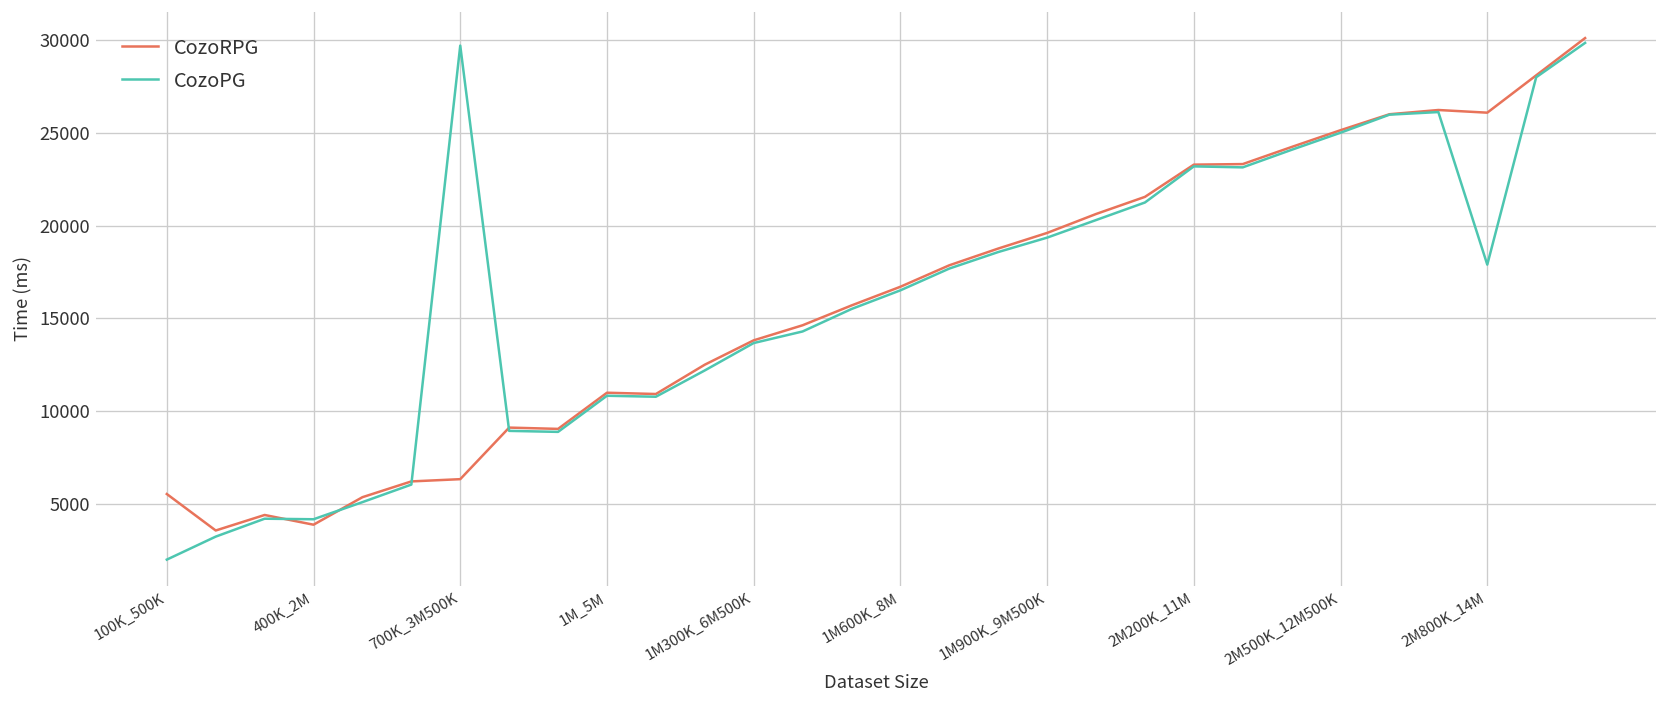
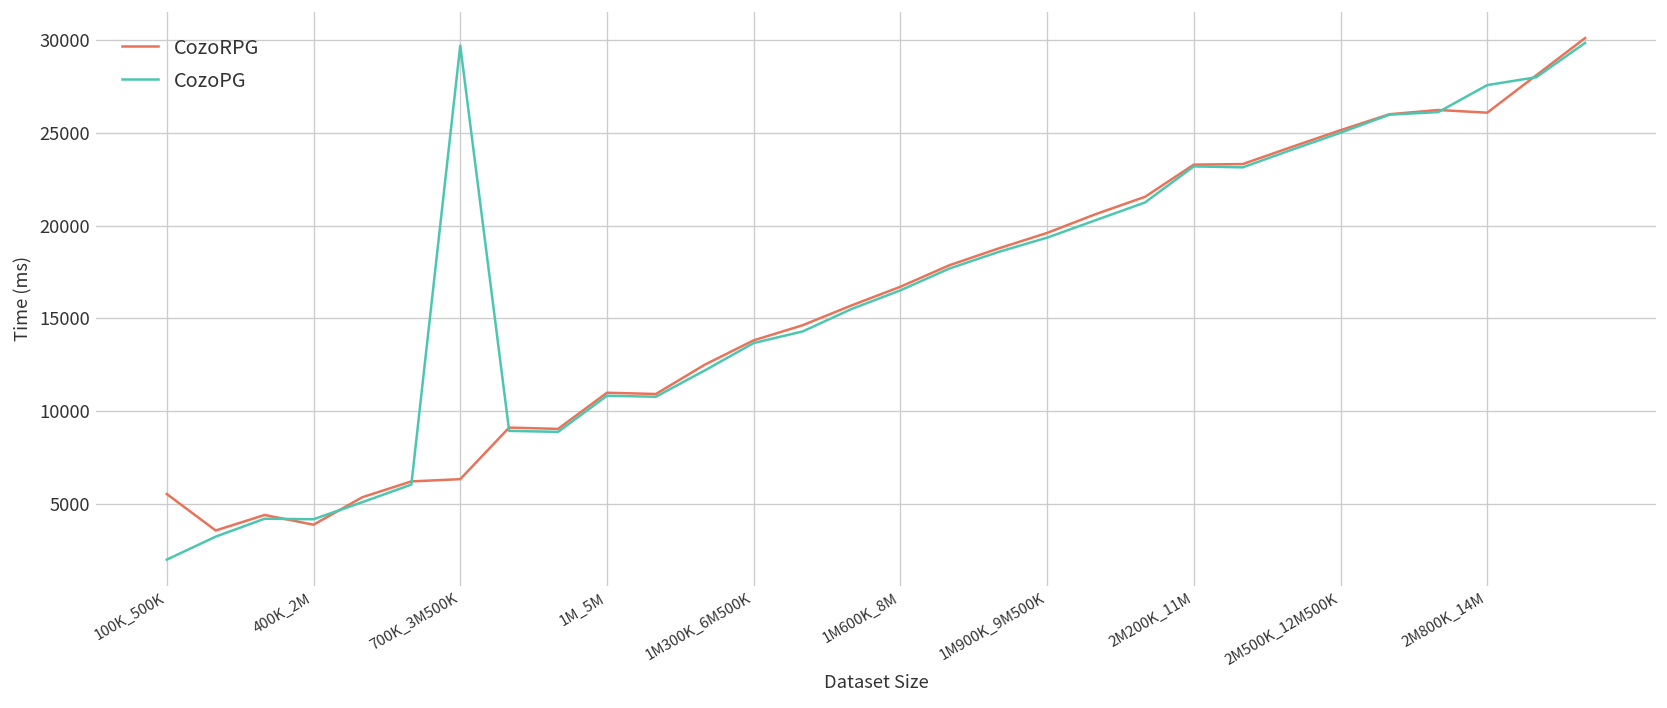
  {
    "CozoRPG": {
      "100K_500K": 5500,
      "400K_2M": 3900,
      "700K_3M500K": 6300,
      "1M600K_8M": 16700,
      "1M900K_9M500K": 19600,
      "2M800K_14M": 26100
    },
    "CozoPG": {
      "100K_500K": 2000,
      "400K_2M": 4200,
      "700K_3M500K": 29700,
      "1M600K_8M": 16500,
      "1M900K_9M500K": 19400,
-     "2M800K_14M": 17900
+     "2M800K_14M": 27600
    }
  }
